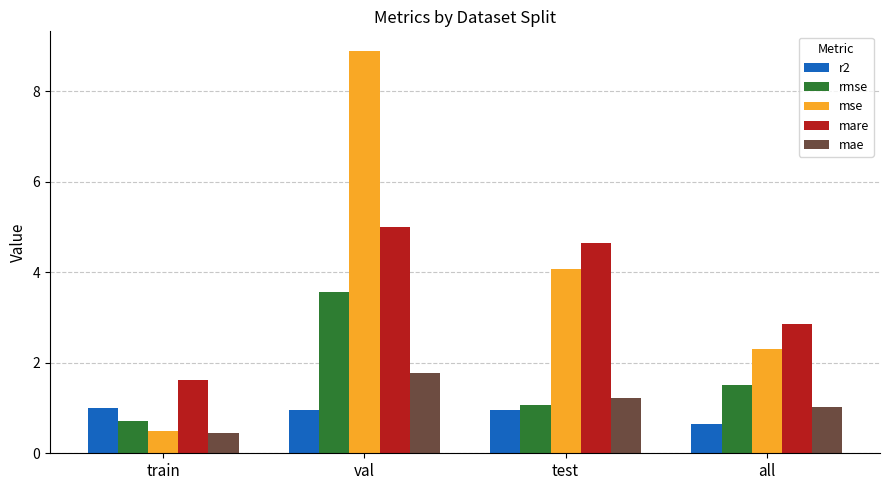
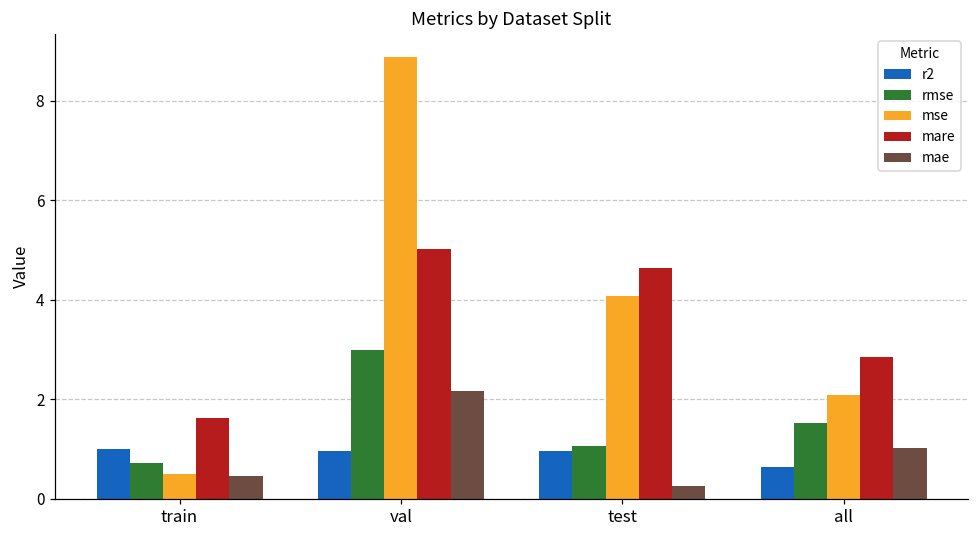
  {
    "r2": {
      "train": 1.0,
      "val": 0.9,
      "test": 1.0,
      "all": 0.6
    },
    "rmse": {
      "train": 0.7,
-     "val": 3.6,
+     "val": 3.0,
      "test": 1.1,
      "all": 1.5
    },
    "mse": {
      "train": 0.5,
      "val": 8.9,
      "test": 4.1,
-     "all": 2.3
+     "all": 2.1
    },
    "mare": {
      "train": 1.6,
      "val": 5.0,
      "test": 4.6,
      "all": 2.8
    },
    "mae": {
      "train": 0.5,
-     "val": 1.8,
-     "test": 1.2,
+     "val": 2.2,
+     "test": 0.2,
      "all": 1.0
    }
  }
